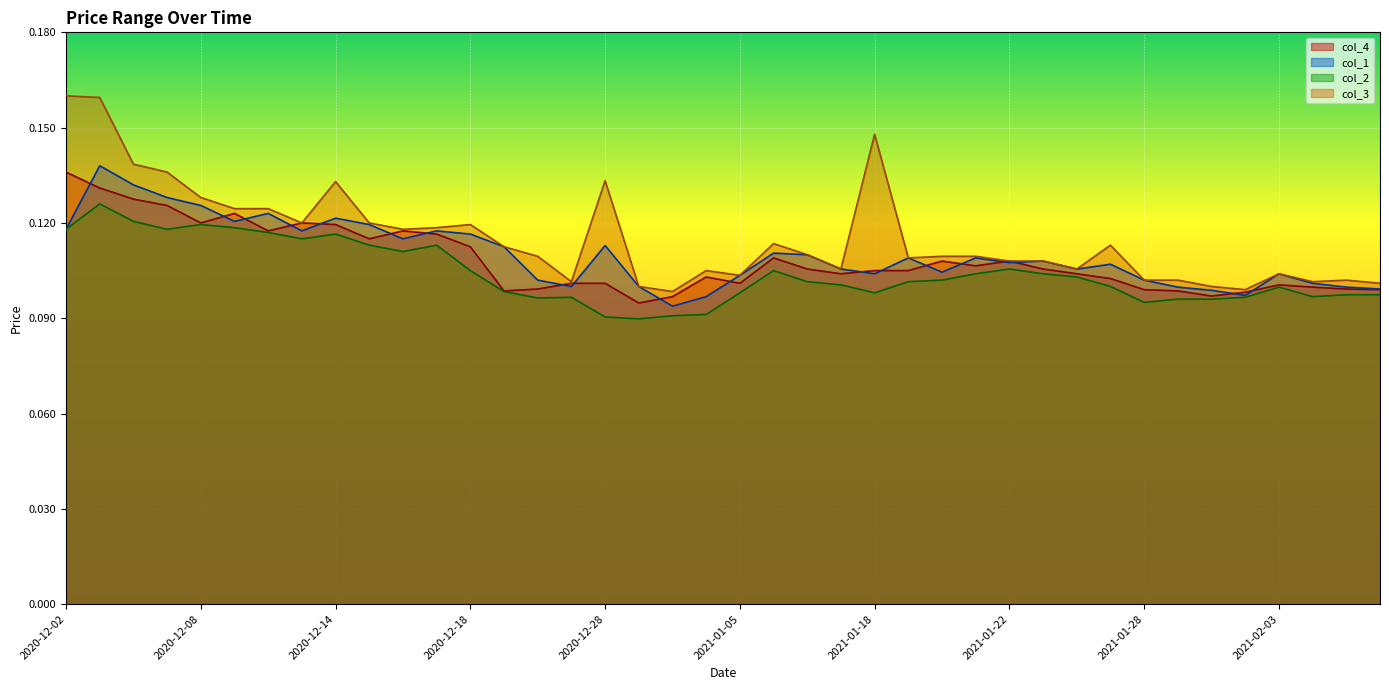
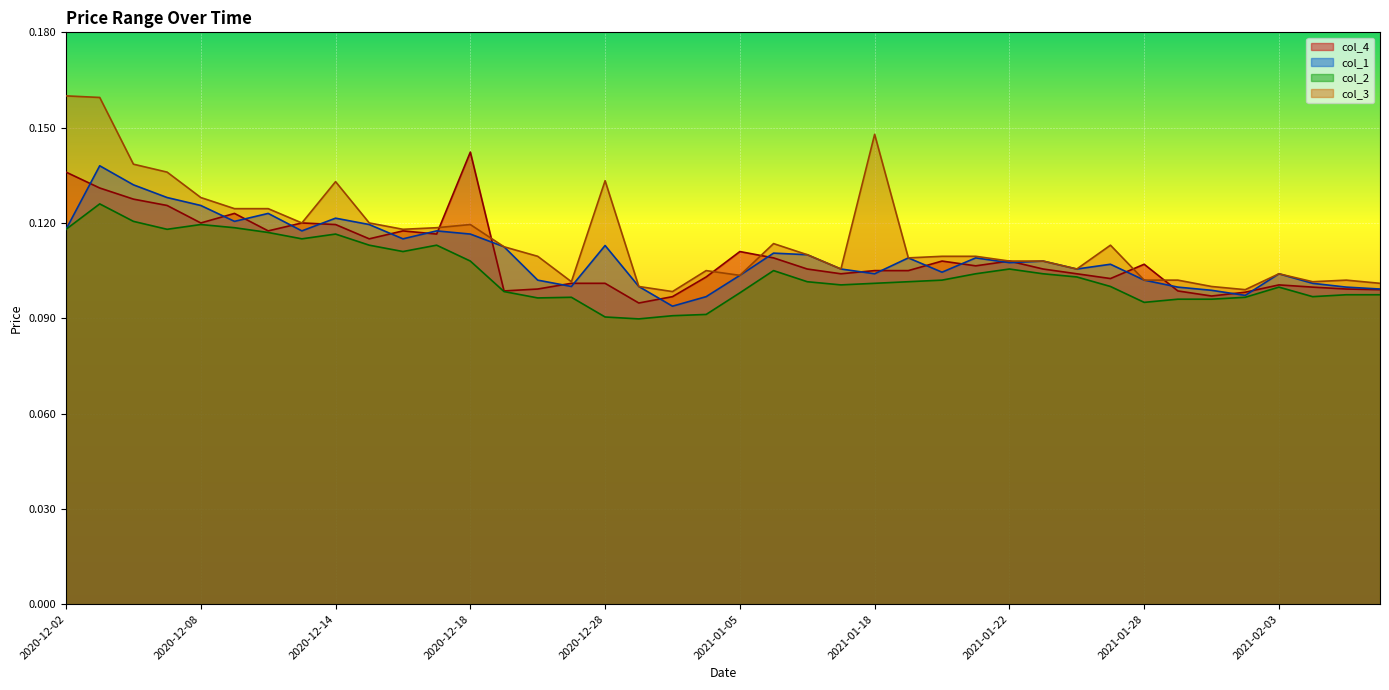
  {
    "col_4": {
      "2020-12-02": 0.136,
      "2020-12-14": 0.120,
-     "2020-12-18": 0.113,
+     "2020-12-18": 0.142,
      "2020-12-28": 0.101,
-     "2021-01-05": 0.101,
+     "2021-01-05": 0.111,
      "2021-01-18": 0.105,
-     "2021-01-28": 0.099
+     "2021-01-28": 0.107
    },
    "col_1": {
      "2020-12-08": 0.126,
      "2020-12-14": 0.122,
      "2020-12-18": 0.117,
      "2020-12-28": 0.113,
      "2021-01-18": 0.104
    },
    "col_2": {
      "2020-12-14": 0.117,
-     "2020-12-18": 0.105,
+     "2020-12-18": 0.108,
      "2020-12-28": 0.090,
      "2021-01-05": 0.098,
-     "2021-01-18": 0.098,
+     "2021-01-18": 0.101,
      "2021-01-22": 0.106,
      "2021-01-28": 0.095
    },
    "col_3": {
      "2020-12-02": 0.160,
      "2020-12-08": 0.128,
      "2020-12-14": 0.133,
      "2020-12-18": 0.120,
      "2020-12-28": 0.133,
      "2021-01-18": 0.148
    }
  }
